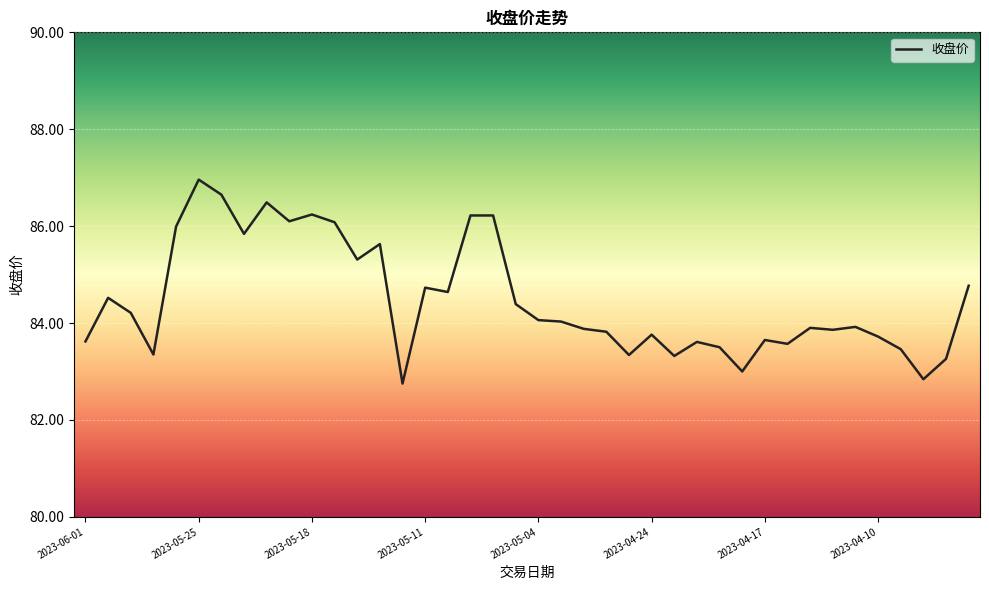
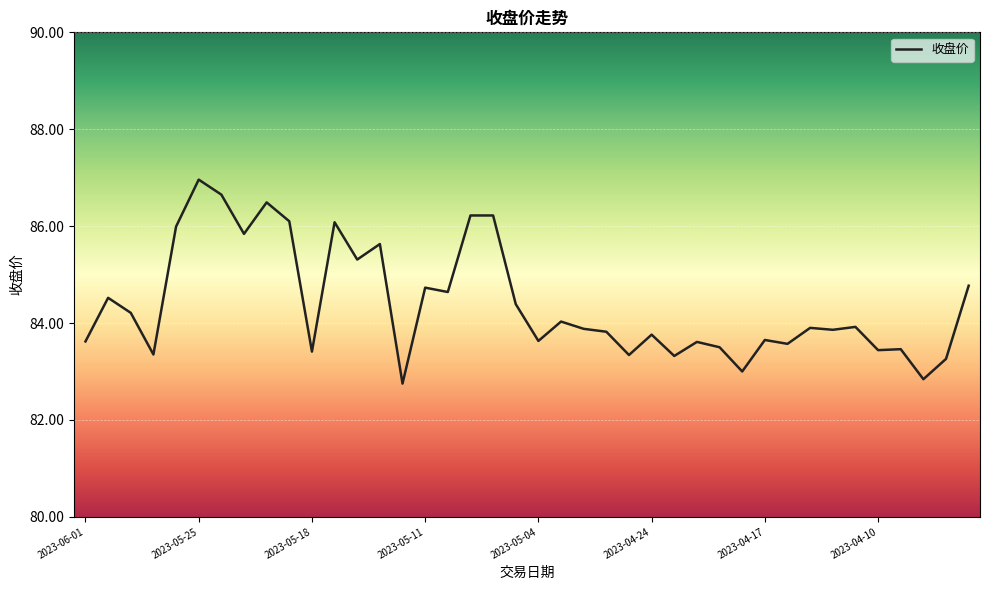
  {
    "2023-06-01": 83.6,
    "2023-05-25": 87.0,
-   "2023-05-18": 86.2,
+   "2023-05-18": 83.4,
    "2023-05-11": 84.7,
-   "2023-05-04": 84.1,
+   "2023-05-04": 83.6,
    "2023-04-24": 83.8,
    "2023-04-17": 83.7,
-   "2023-04-10": 83.7
+   "2023-04-10": 83.4
  }
